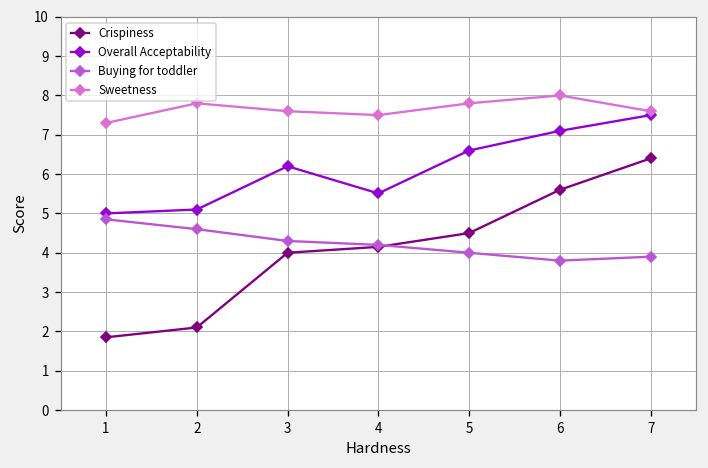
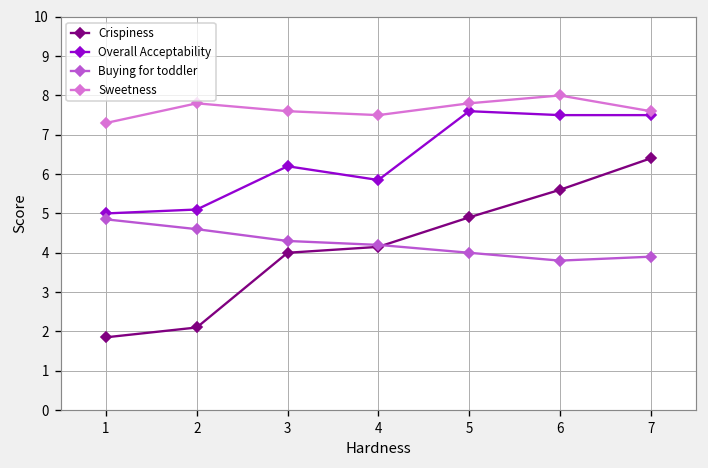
  {
    "Crispiness": {
      "1": 1.9,
      "2": 2.1,
      "3": 4.0,
-     "5": 4.5,
+     "5": 4.9,
      "6": 5.6,
      "7": 6.4
    },
    "Overall Acceptability": {
      "1": 5.0,
      "2": 5.1,
      "3": 6.2,
-     "4": 5.5,
-     "5": 6.6,
-     "6": 7.1,
+     "4": 5.9,
+     "5": 7.6,
+     "6": 7.5,
      "7": 7.5
    }
  }
